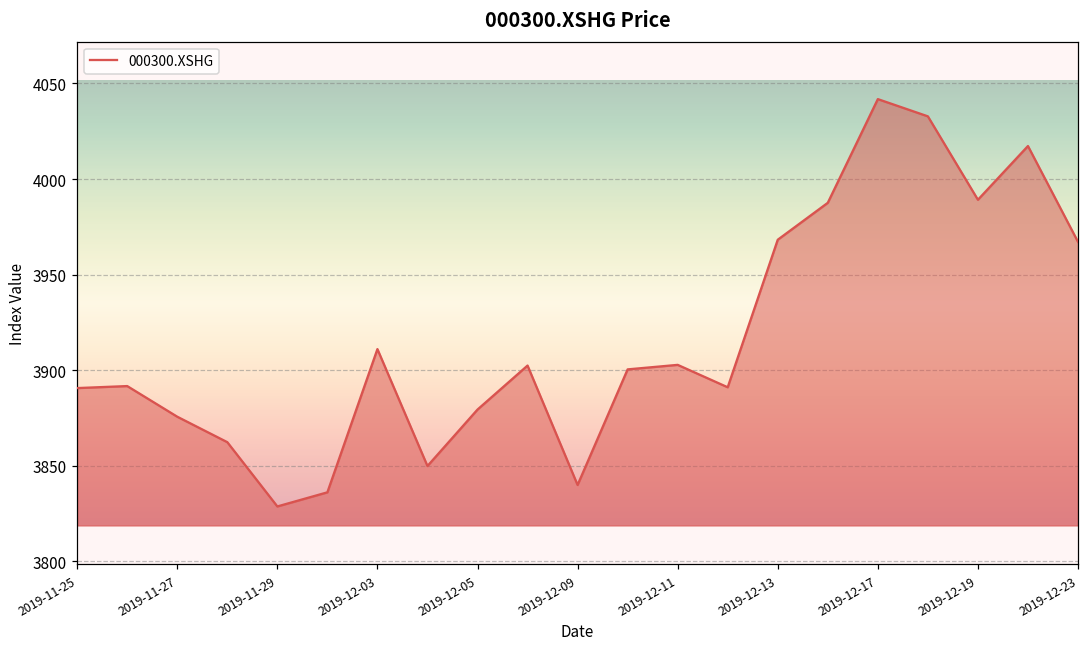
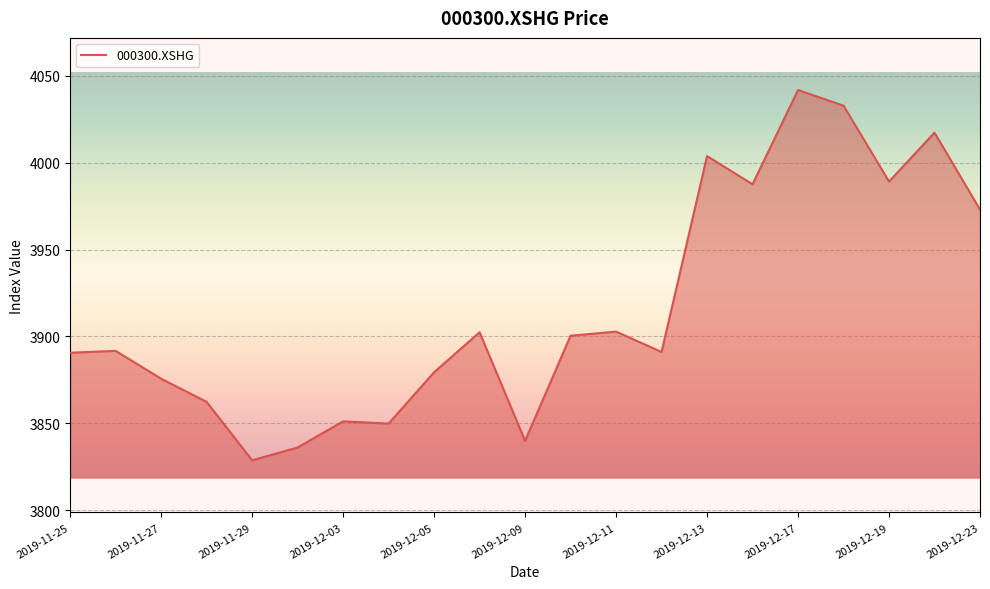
  {
    "2019-11-25": 3891,
    "2019-11-27": 3876,
    "2019-11-29": 3829,
-   "2019-12-03": 3911,
+   "2019-12-03": 3851,
    "2019-12-05": 3879,
    "2019-12-09": 3840,
    "2019-12-11": 3903,
-   "2019-12-13": 3968,
+   "2019-12-13": 4004,
    "2019-12-17": 4042,
    "2019-12-19": 3989,
-   "2019-12-23": 3967
+   "2019-12-23": 3973
  }
